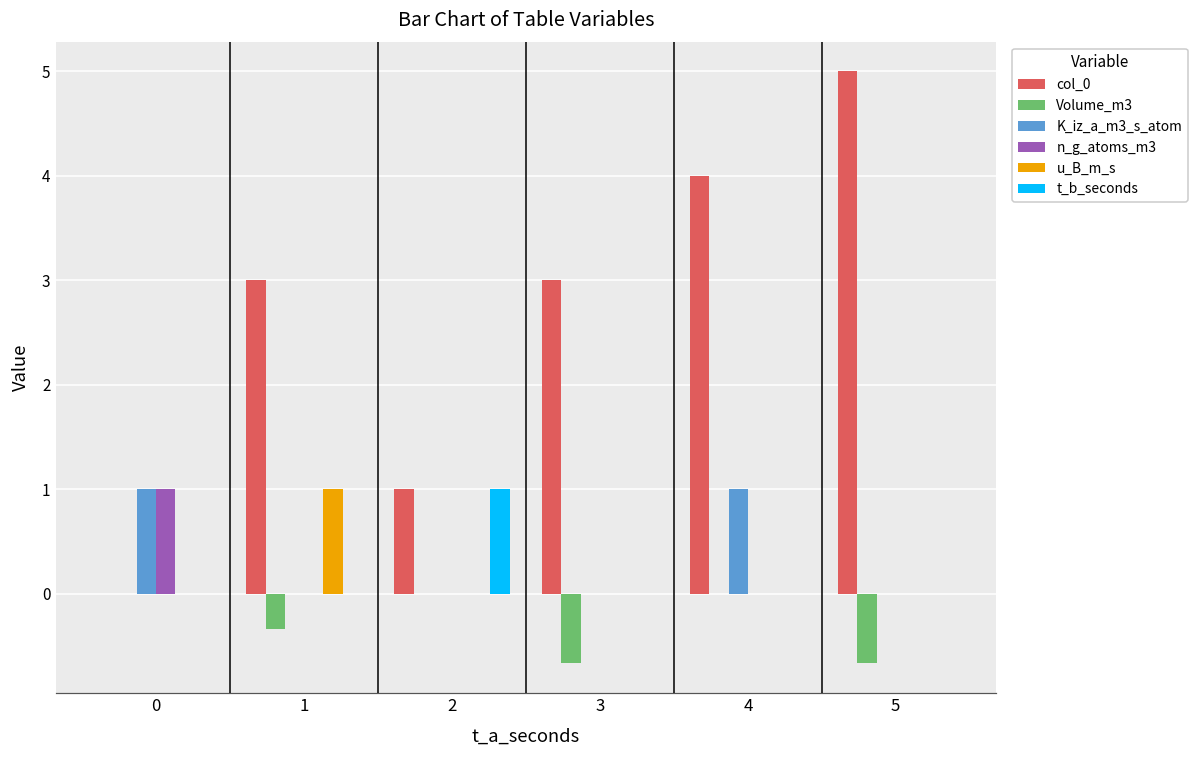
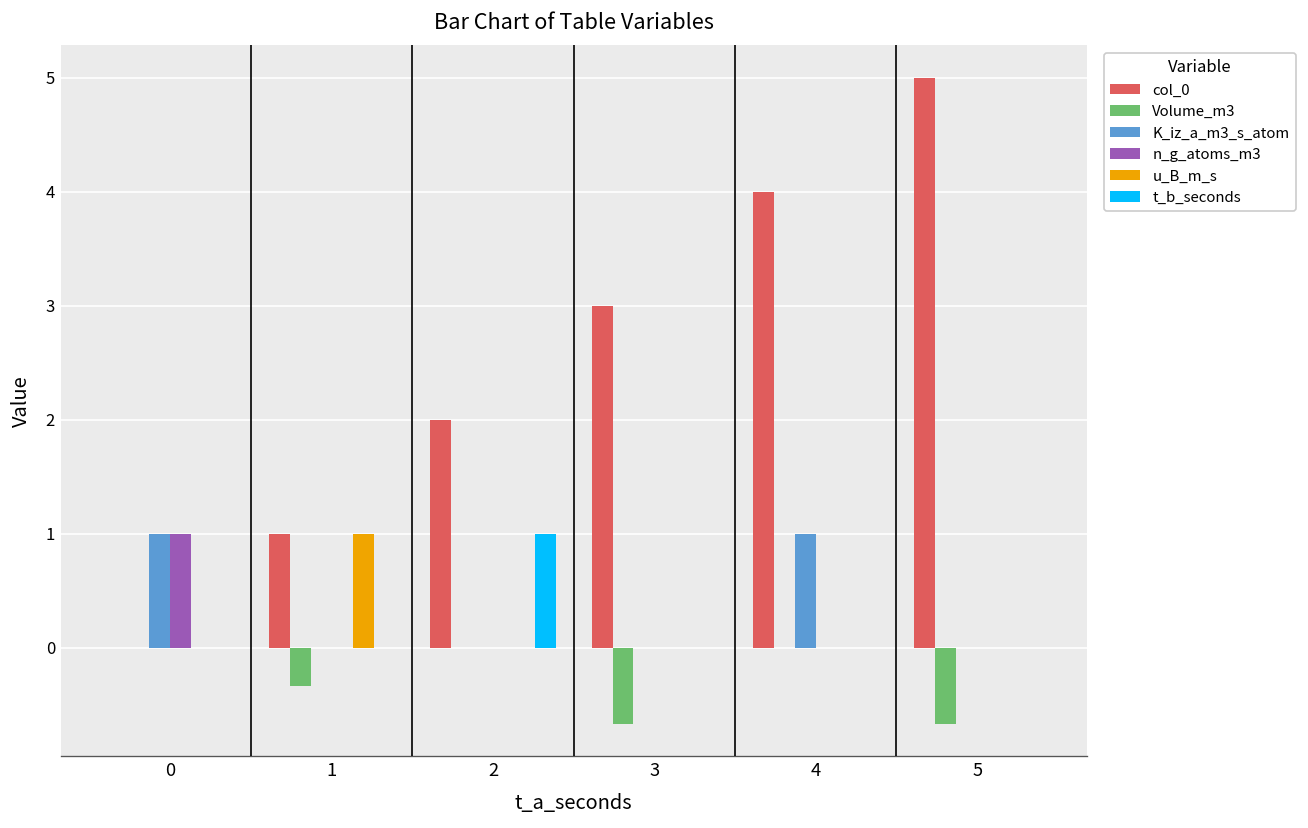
  {
    "col_0": {
      "0": 0,
-     "1": 3,
-     "2": 1,
+     "1": 1,
+     "2": 2,
      "3": 3,
      "4": 4,
      "5": 5
    },
    "Volume_m3": {
      "0": 0,
      "1": -0.3,
      "2": 0,
      "3": -0.7,
      "4": 0,
      "5": -0.7
    },
    "K_iz_a_m3_s_atom": {
      "0": 1,
      "1": 0,
      "2": 0,
      "3": 0,
      "4": 1,
      "5": 0
    },
    "n_g_atoms_m3": {
      "0": 1,
      "1": 0,
      "2": 0,
      "3": 0,
      "4": 0,
      "5": 0
    },
    "u_B_m_s": {
      "0": 0,
      "1": 1,
      "2": 0,
      "3": 0,
      "4": 0,
      "5": 0
    },
    "t_b_seconds": {
      "0": 0,
      "1": 0,
      "2": 1,
      "3": 0,
      "4": 0,
      "5": 0
    }
  }
